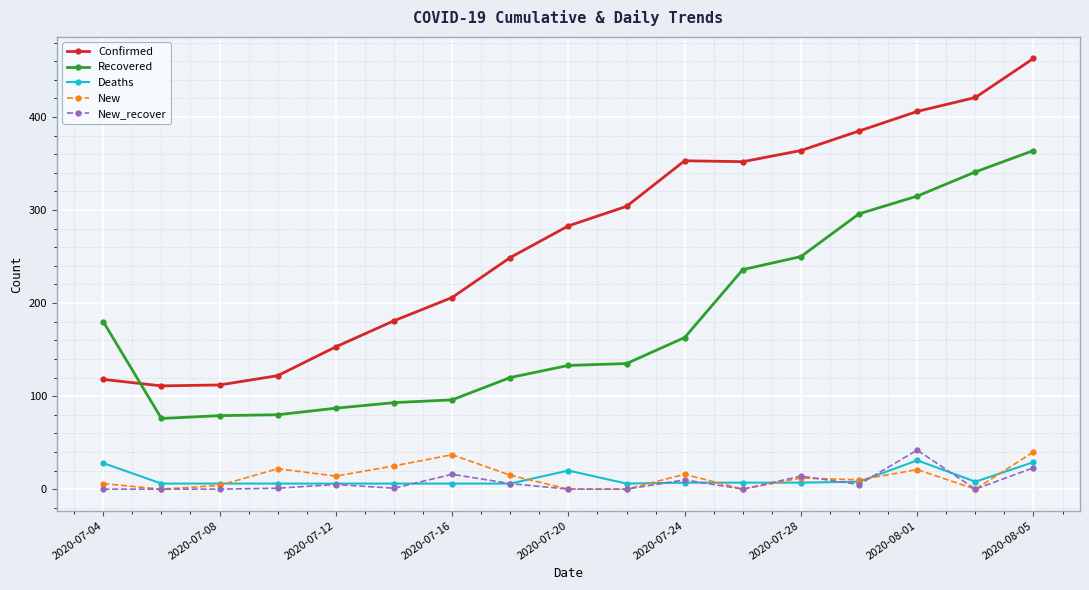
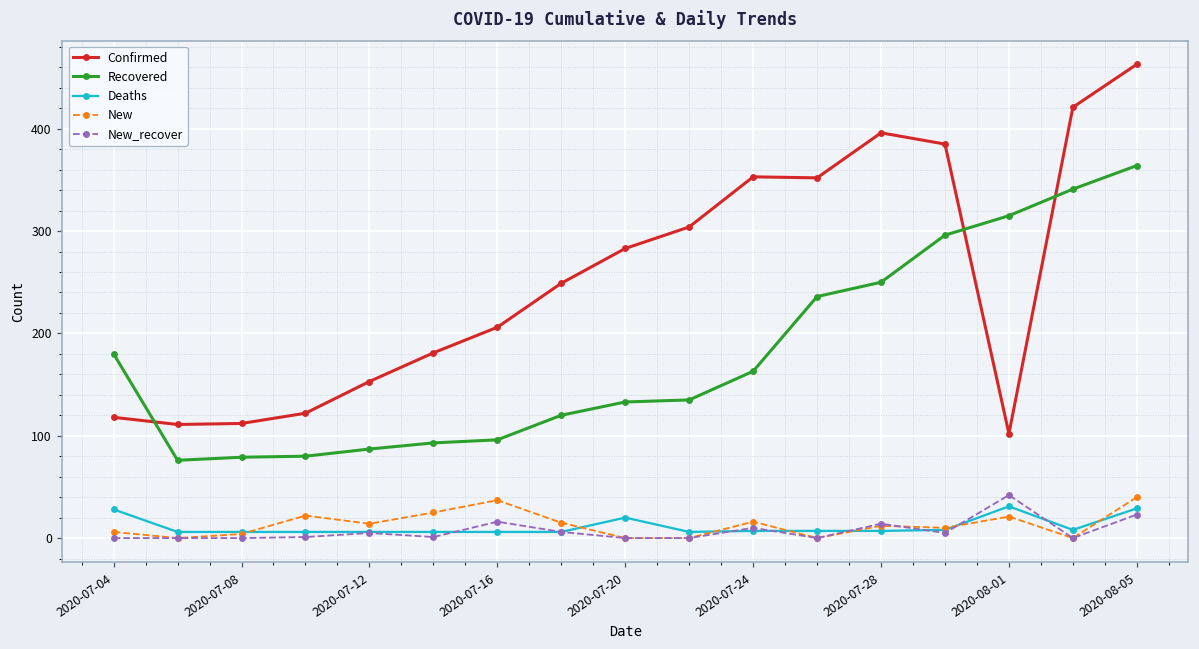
  {
    "Confirmed": {
      "2020-07-04": 120,
      "2020-07-08": 110,
      "2020-07-12": 150,
      "2020-07-16": 210,
      "2020-07-20": 280,
      "2020-07-24": 350,
-     "2020-07-28": 360,
-     "2020-08-01": 410,
+     "2020-07-28": 400,
+     "2020-08-01": 100,
      "2020-08-05": 460
    },
    "Recovered": {
      "2020-07-04": 180,
      "2020-07-08": 80,
      "2020-07-12": 90,
      "2020-07-16": 100,
      "2020-07-20": 130,
      "2020-07-24": 160,
      "2020-07-28": 250,
      "2020-08-01": 320,
      "2020-08-05": 360
    },
    "Deaths": {
      "2020-07-04": 30,
      "2020-07-16": 10,
      "2020-07-20": 20,
      "2020-07-24": 10,
      "2020-07-28": 10,
      "2020-08-01": 30,
      "2020-08-05": 30
    },
    "New": {
      "2020-07-04": 10,
      "2020-07-12": 10,
      "2020-07-16": 40,
      "2020-07-24": 20,
      "2020-08-01": 20,
      "2020-08-05": 40
    },
    "New_recover": {
      "2020-07-04": 0,
      "2020-07-08": 0,
      "2020-07-16": 20,
      "2020-07-24": 10,
      "2020-08-01": 40,
      "2020-08-05": 20
    }
  }
